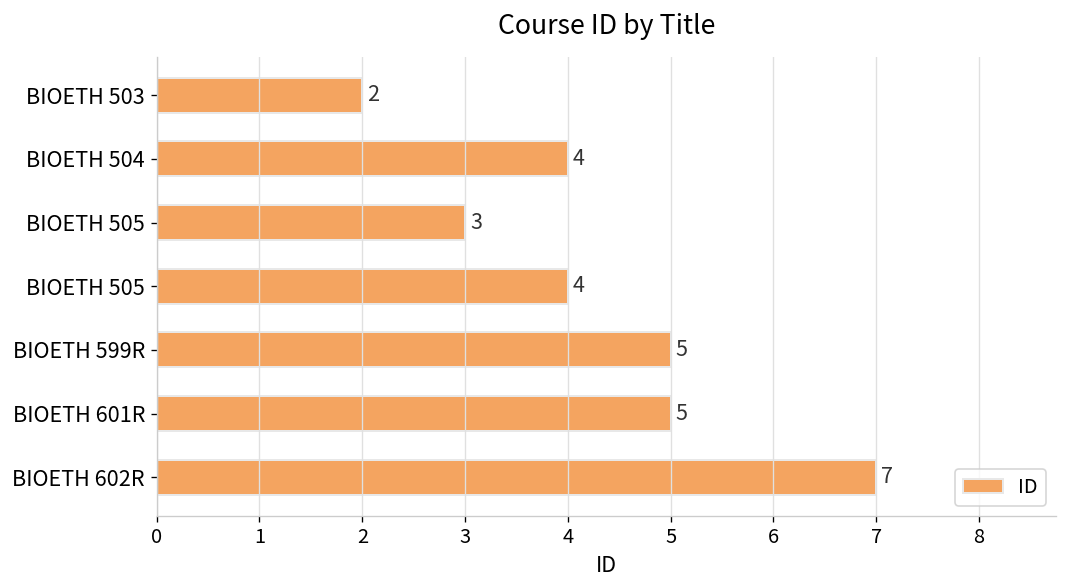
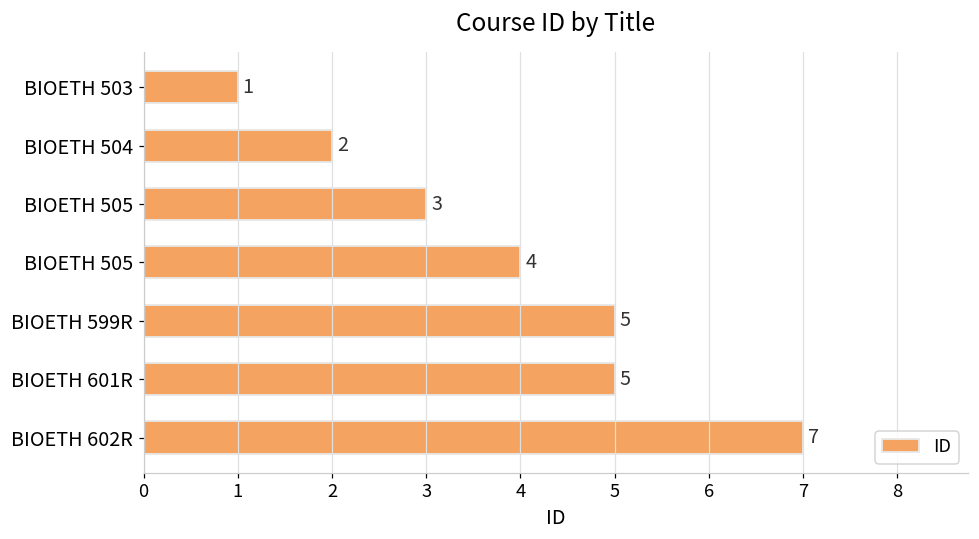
  {
-   "BIOETH 503": 2,
-   "BIOETH 504": 4,
+   "BIOETH 503": 1,
+   "BIOETH 504": 2,
    "BIOETH 599R": 5,
    "BIOETH 601R": 5,
    "BIOETH 602R": 7
  }
